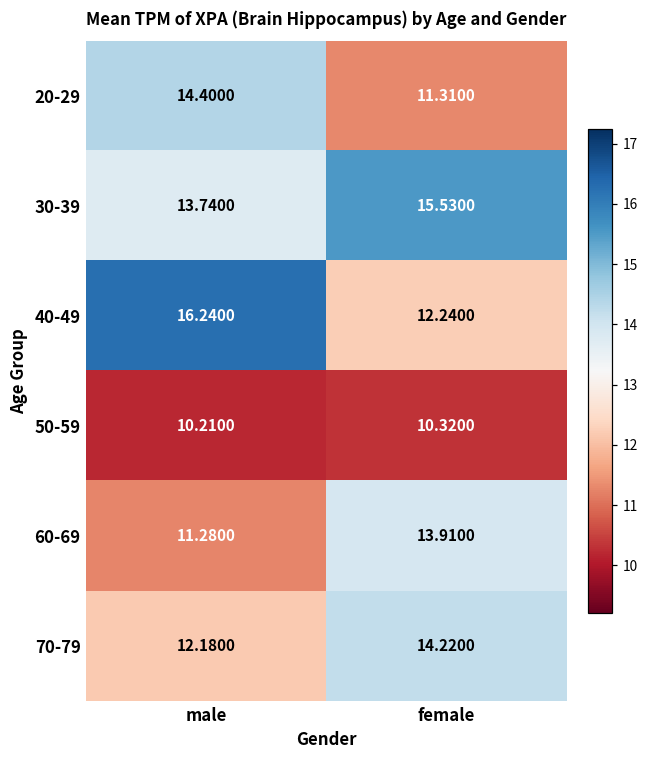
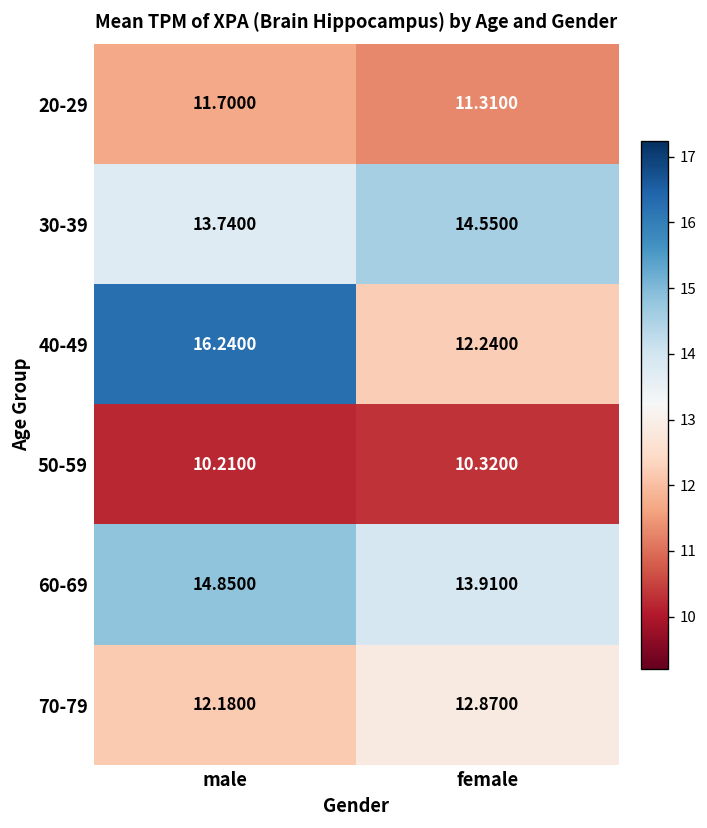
  {
    "20-29": {
-     "male": 14.4000,
+     "male": 11.7000,
      "female": 11.3100
    },
    "30-39": {
      "male": 13.7400,
-     "female": 15.5300
+     "female": 14.5500
    },
    "40-49": {
      "male": 16.2400,
      "female": 12.2400
    },
    "50-59": {
      "male": 10.2100,
      "female": 10.3200
    },
    "60-69": {
-     "male": 11.2800,
+     "male": 14.8500,
      "female": 13.9100
    },
    "70-79": {
      "male": 12.1800,
-     "female": 14.2200
+     "female": 12.8700
    }
  }
